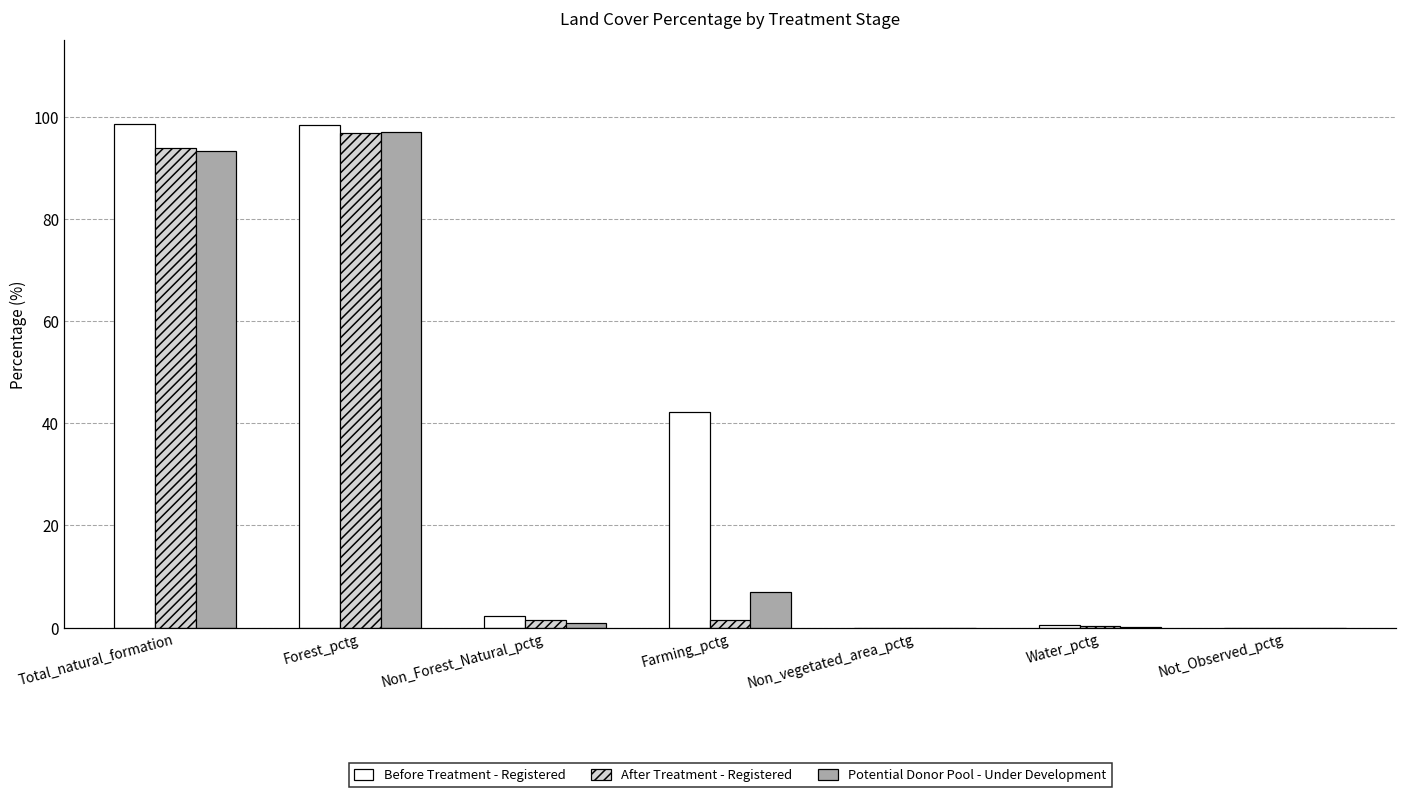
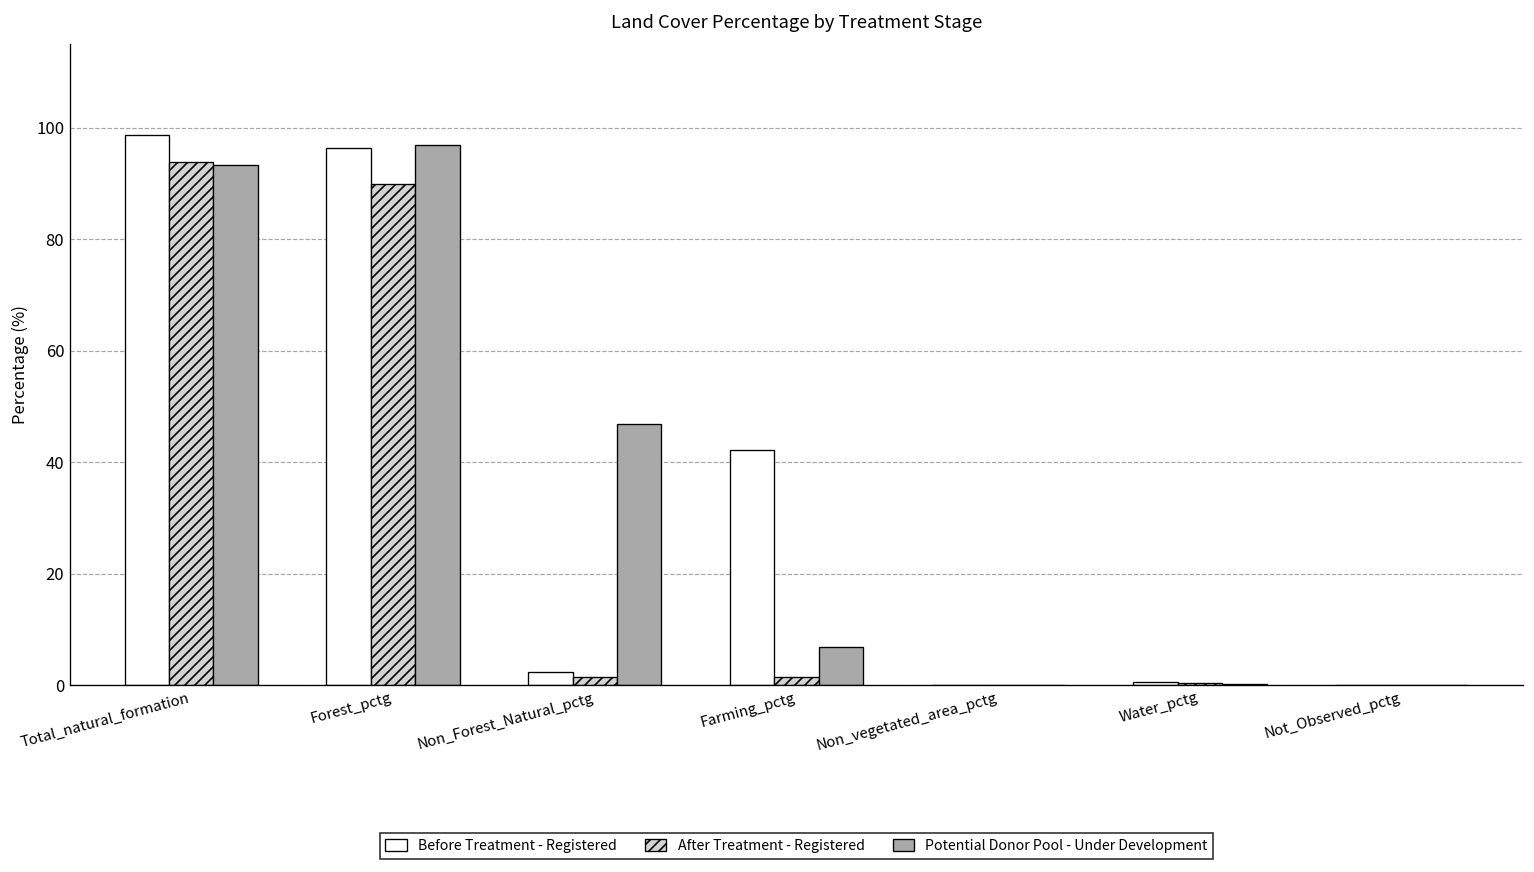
  {
    "Before Treatment - Registered": {
      "Total_natural_formation": 99,
-     "Forest_pctg": 98,
+     "Forest_pctg": 96,
      "Non_Forest_Natural_pctg": 2,
      "Farming_pctg": 42,
      "Non_vegetated_area_pctg": 0,
      "Not_Observed_pctg": 0
    },
    "After Treatment - Registered": {
      "Total_natural_formation": 94,
-     "Forest_pctg": 97,
+     "Forest_pctg": 90,
      "Non_Forest_Natural_pctg": 1,
      "Farming_pctg": 1,
      "Non_vegetated_area_pctg": 0,
      "Not_Observed_pctg": 0
    },
    "Potential Donor Pool - Under Development": {
      "Total_natural_formation": 93,
      "Forest_pctg": 97,
-     "Non_Forest_Natural_pctg": 1,
+     "Non_Forest_Natural_pctg": 47,
      "Farming_pctg": 7,
      "Non_vegetated_area_pctg": 0,
      "Not_Observed_pctg": 0
    }
  }
